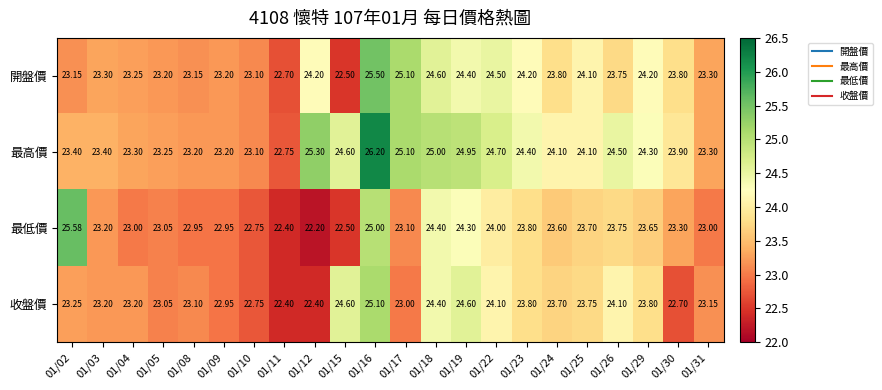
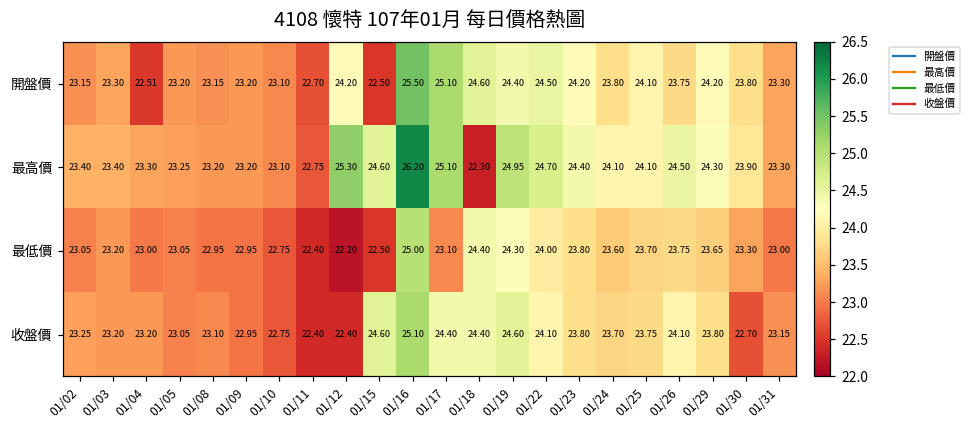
  {
    "開盤價": {
      "01/02": 23.15,
      "01/03": 23.30,
-     "01/04": 23.25,
+     "01/04": 22.51,
      "01/05": 23.20,
      "01/08": 23.15,
      "01/09": 23.20,
      "01/10": 23.10,
      "01/11": 22.70,
      "01/12": 24.20,
      "01/15": 22.50,
      "01/16": 25.50,
      "01/17": 25.10,
      "01/18": 24.60,
      "01/19": 24.40,
      "01/22": 24.50,
      "01/23": 24.20,
      "01/24": 23.80,
      "01/25": 24.10,
      "01/26": 23.75,
      "01/29": 24.20,
      "01/30": 23.80,
      "01/31": 23.30
    },
    "最高價": {
      "01/02": 23.40,
      "01/03": 23.40,
      "01/04": 23.30,
      "01/05": 23.25,
      "01/08": 23.20,
      "01/09": 23.20,
      "01/10": 23.10,
      "01/11": 22.75,
      "01/12": 25.30,
      "01/15": 24.60,
      "01/16": 26.20,
      "01/17": 25.10,
-     "01/18": 25.00,
+     "01/18": 22.30,
      "01/19": 24.95,
      "01/22": 24.70,
      "01/23": 24.40,
      "01/24": 24.10,
      "01/25": 24.10,
      "01/26": 24.50,
      "01/29": 24.30,
      "01/30": 23.90,
      "01/31": 23.30
    },
    "最低價": {
-     "01/02": 25.58,
+     "01/02": 23.05,
      "01/03": 23.20,
      "01/04": 23.00,
      "01/05": 23.05,
      "01/08": 22.95,
      "01/09": 22.95,
      "01/10": 22.75,
      "01/11": 22.40,
      "01/12": 22.20,
      "01/15": 22.50,
      "01/16": 25.00,
      "01/17": 23.10,
      "01/18": 24.40,
      "01/19": 24.30,
      "01/22": 24.00,
      "01/23": 23.80,
      "01/24": 23.60,
      "01/25": 23.70,
      "01/26": 23.75,
      "01/29": 23.65,
      "01/30": 23.30,
      "01/31": 23.00
    },
    "收盤價": {
      "01/02": 23.25,
      "01/03": 23.20,
      "01/04": 23.20,
      "01/05": 23.05,
      "01/08": 23.10,
      "01/09": 22.95,
      "01/10": 22.75,
      "01/11": 22.40,
      "01/12": 22.40,
      "01/15": 24.60,
      "01/16": 25.10,
-     "01/17": 23.00,
+     "01/17": 24.40,
      "01/18": 24.40,
      "01/19": 24.60,
      "01/22": 24.10,
      "01/23": 23.80,
      "01/24": 23.70,
      "01/25": 23.75,
      "01/26": 24.10,
      "01/29": 23.80,
      "01/30": 22.70,
      "01/31": 23.15
    }
  }
